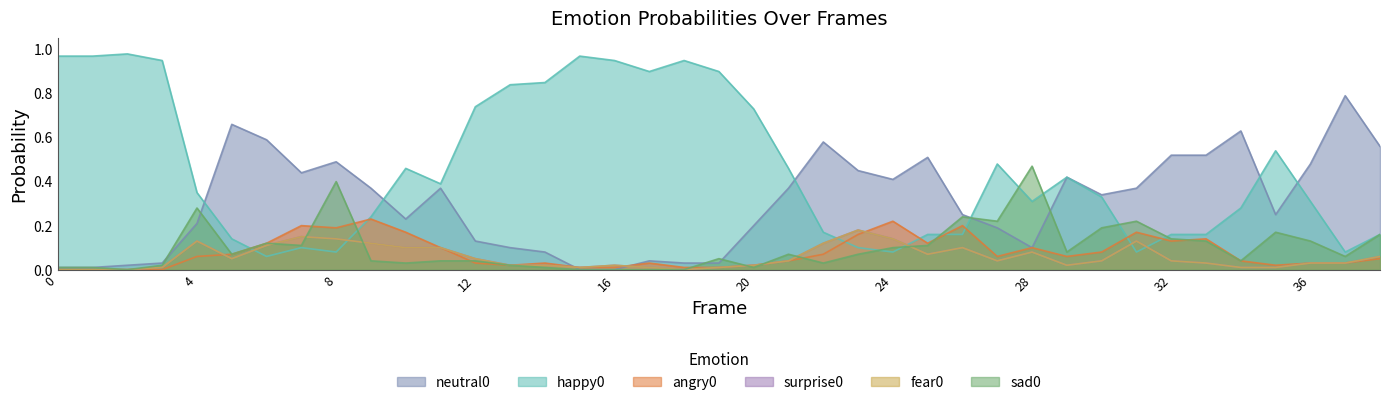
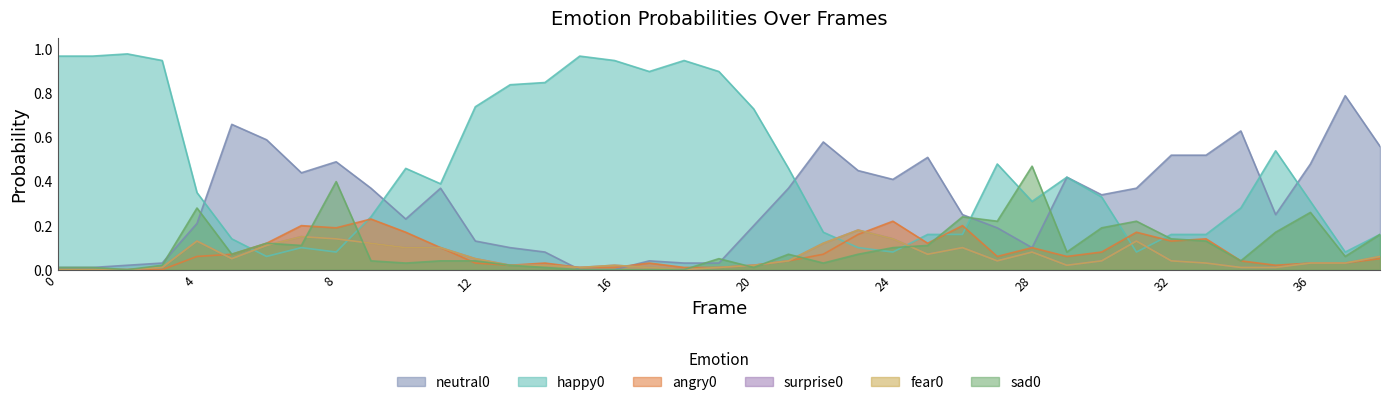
  {
    "sad0": {
      "4": 0.28,
      "8": 0.40,
      "24": 0.10,
      "28": 0.47,
-     "36": 0.13
+     "36": 0.26
    }
  }
